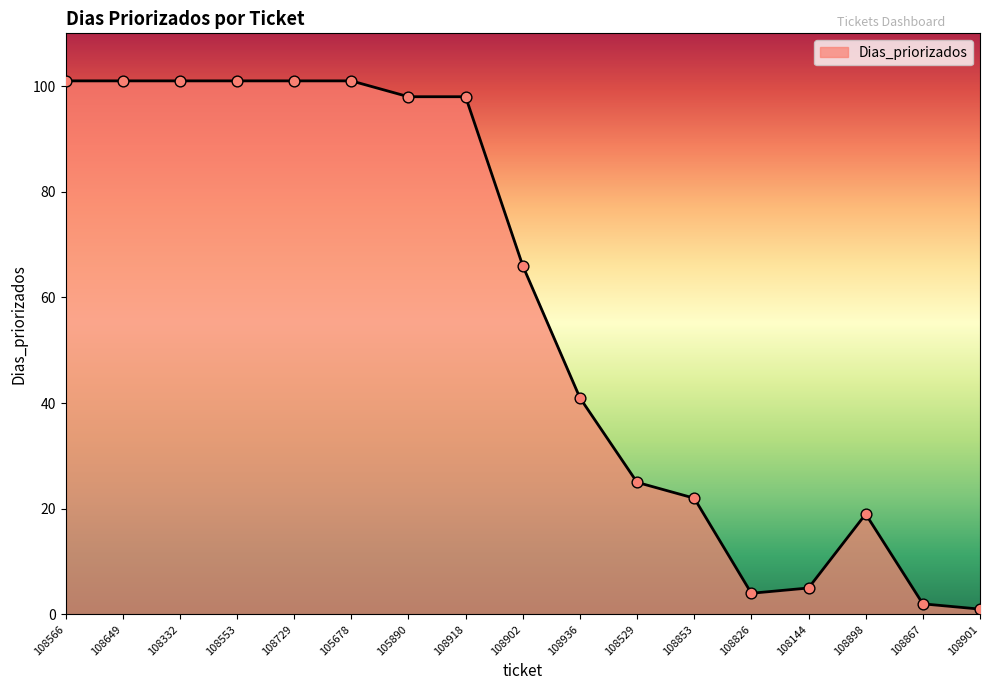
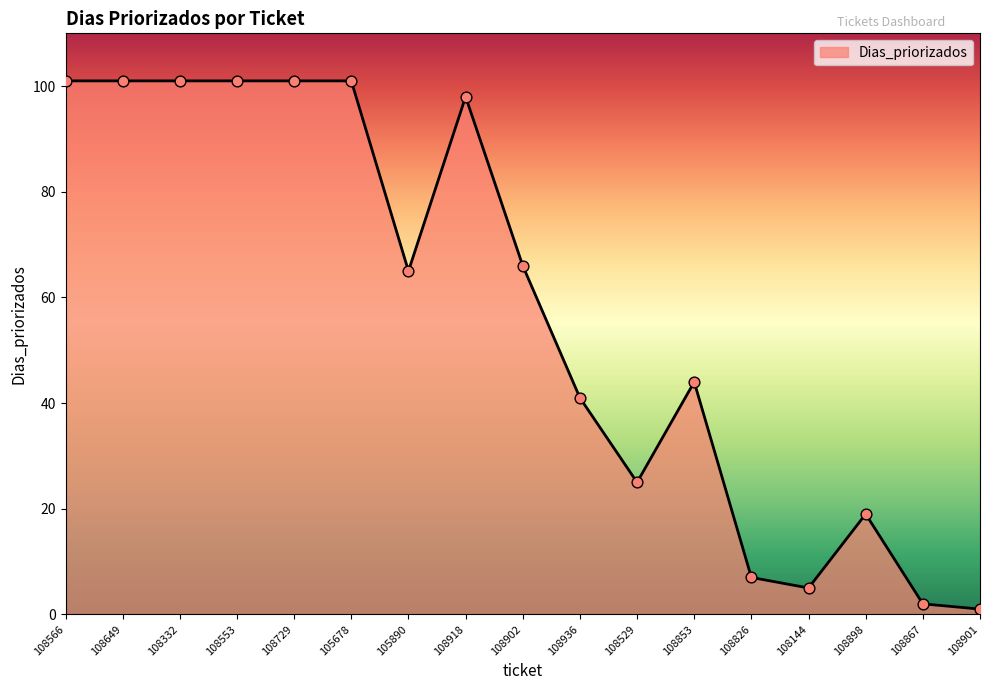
  {
    "108566": 101,
    "108649": 101,
    "108332": 101,
    "108553": 101,
    "108729": 101,
    "105678": 101,
-   "105890": 98,
+   "105890": 65,
    "108918": 98,
    "108902": 66,
    "108936": 41,
    "108529": 25,
-   "108853": 22,
-   "108826": 4,
+   "108853": 44,
+   "108826": 7,
    "108144": 5,
    "108898": 19,
    "108867": 2,
    "108901": 1
  }
